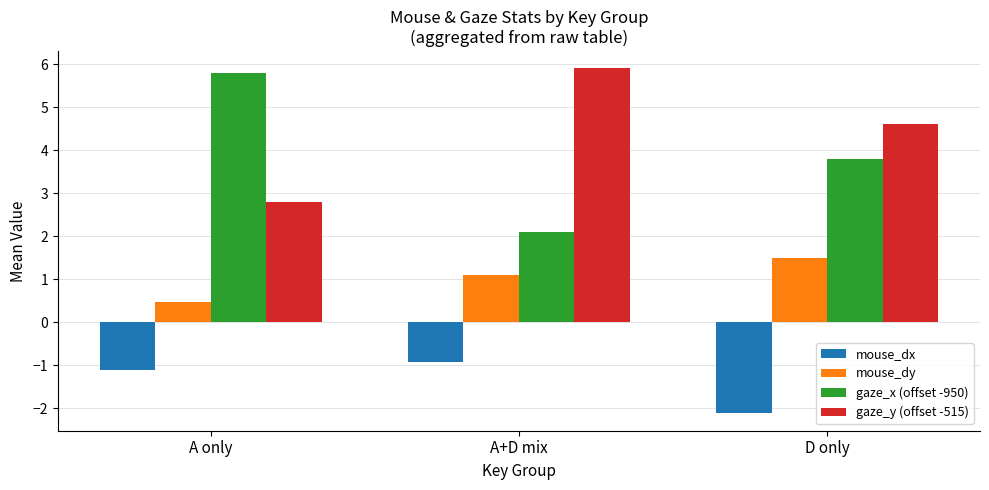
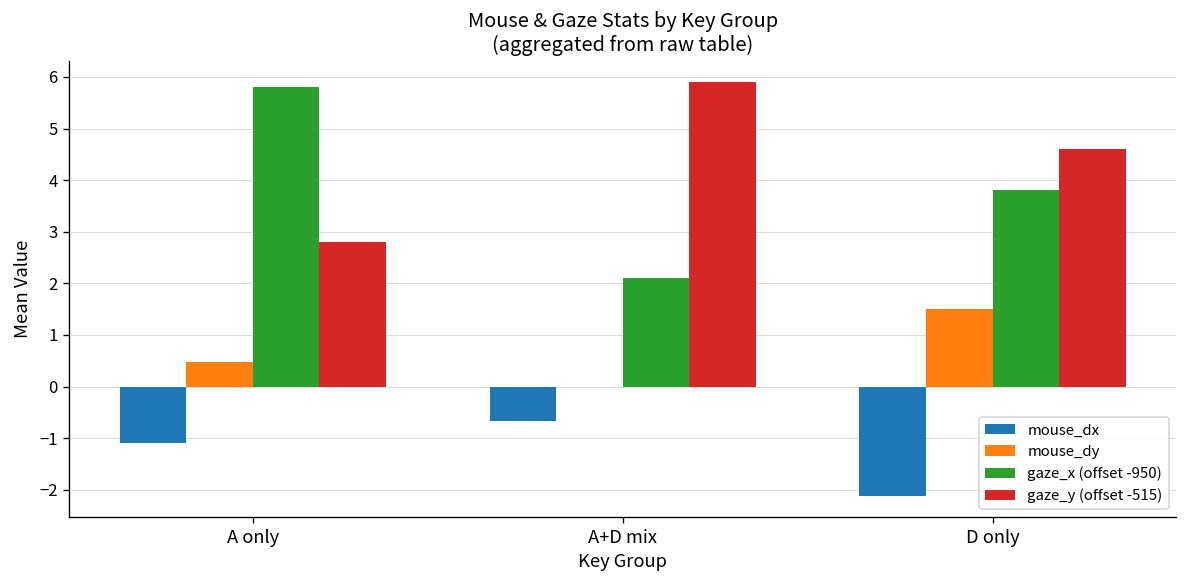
  {
    "mouse_dx": {
      "A only": -1.1,
-     "A+D mix": -0.9,
+     "A+D mix": -0.7,
      "D only": -2.1
    },
    "mouse_dy": {
      "A only": 0.5,
-     "A+D mix": 1.1,
+     "A+D mix": 0.0,
      "D only": 1.5
    },
    "gaze_x (offset -950)": {
      "A only": 5.8,
      "A+D mix": 2.1,
      "D only": 3.8
    },
    "gaze_y (offset -515)": {
      "A only": 2.8,
      "A+D mix": 5.9,
      "D only": 4.6
    }
  }
